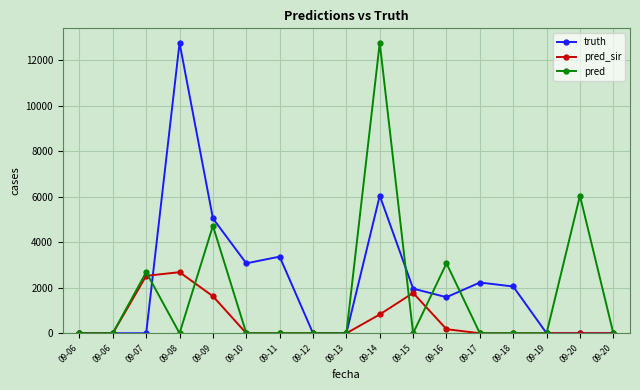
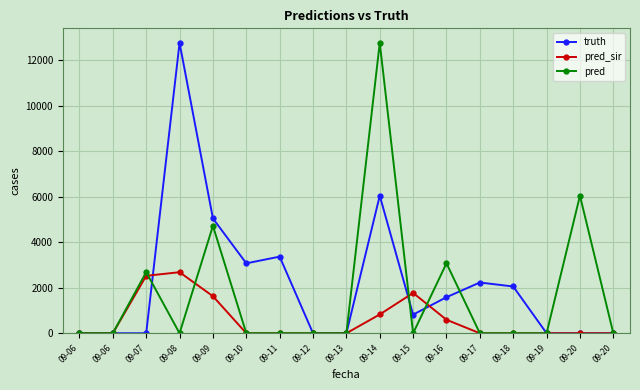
  {
    "truth": {
      "09-07": 0,
      "09-08": 12800,
      "09-09": 5100,
      "09-10": 3100,
      "09-11": 3400,
      "09-14": 6100,
-     "09-15": 2000,
+     "09-15": 800,
      "09-16": 1600,
      "09-17": 2200,
      "09-18": 2100
    },
    "pred_sir": {
      "09-07": 2500,
      "09-08": 2700,
      "09-09": 1600,
      "09-14": 800,
      "09-15": 1800,
-     "09-16": 200
+     "09-16": 600
    },
    "pred": {
      "09-07": 2700,
      "09-08": 0,
      "09-09": 4700,
      "09-14": 12800,
      "09-15": 0,
      "09-16": 3100
    }
  }
